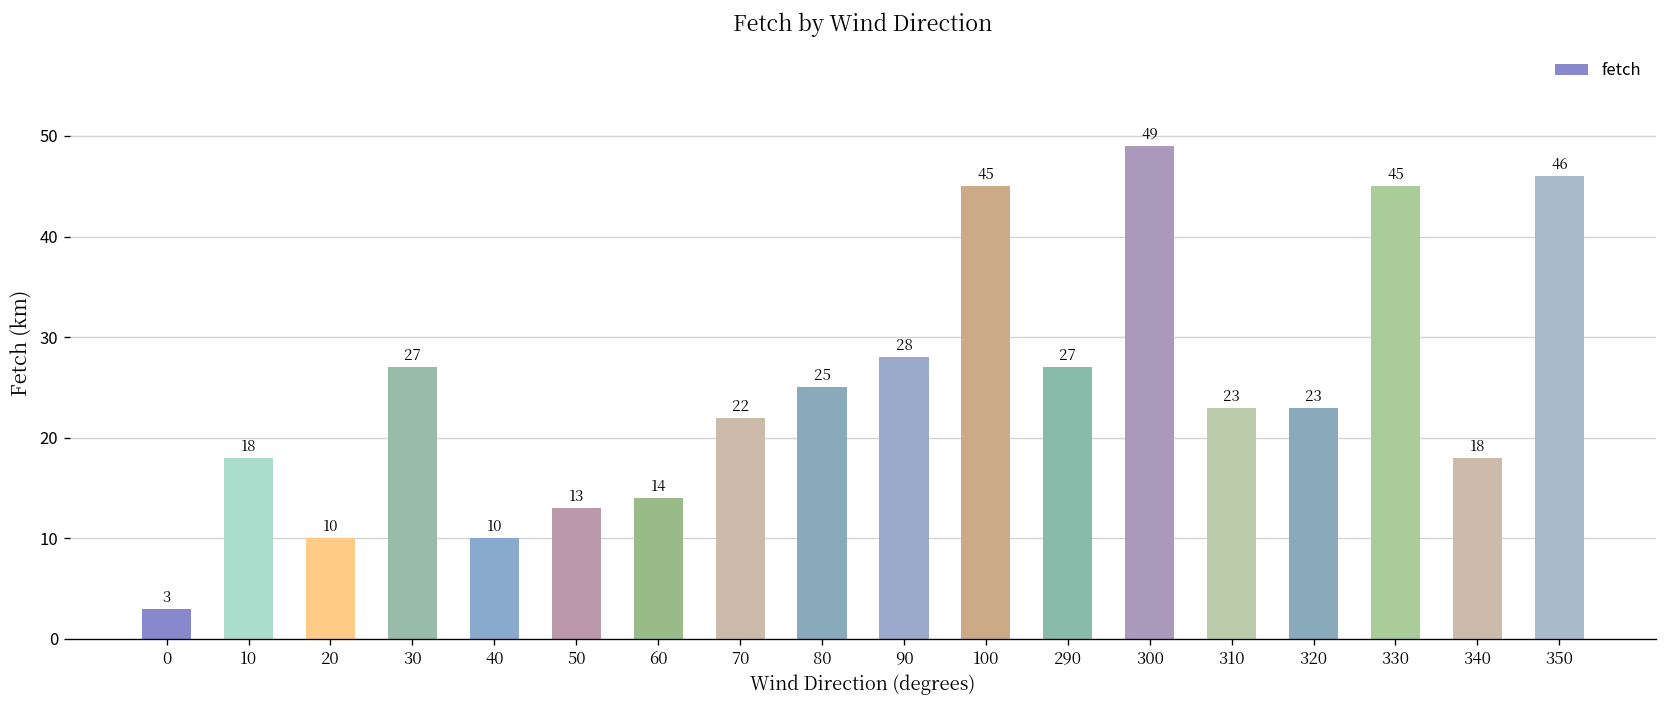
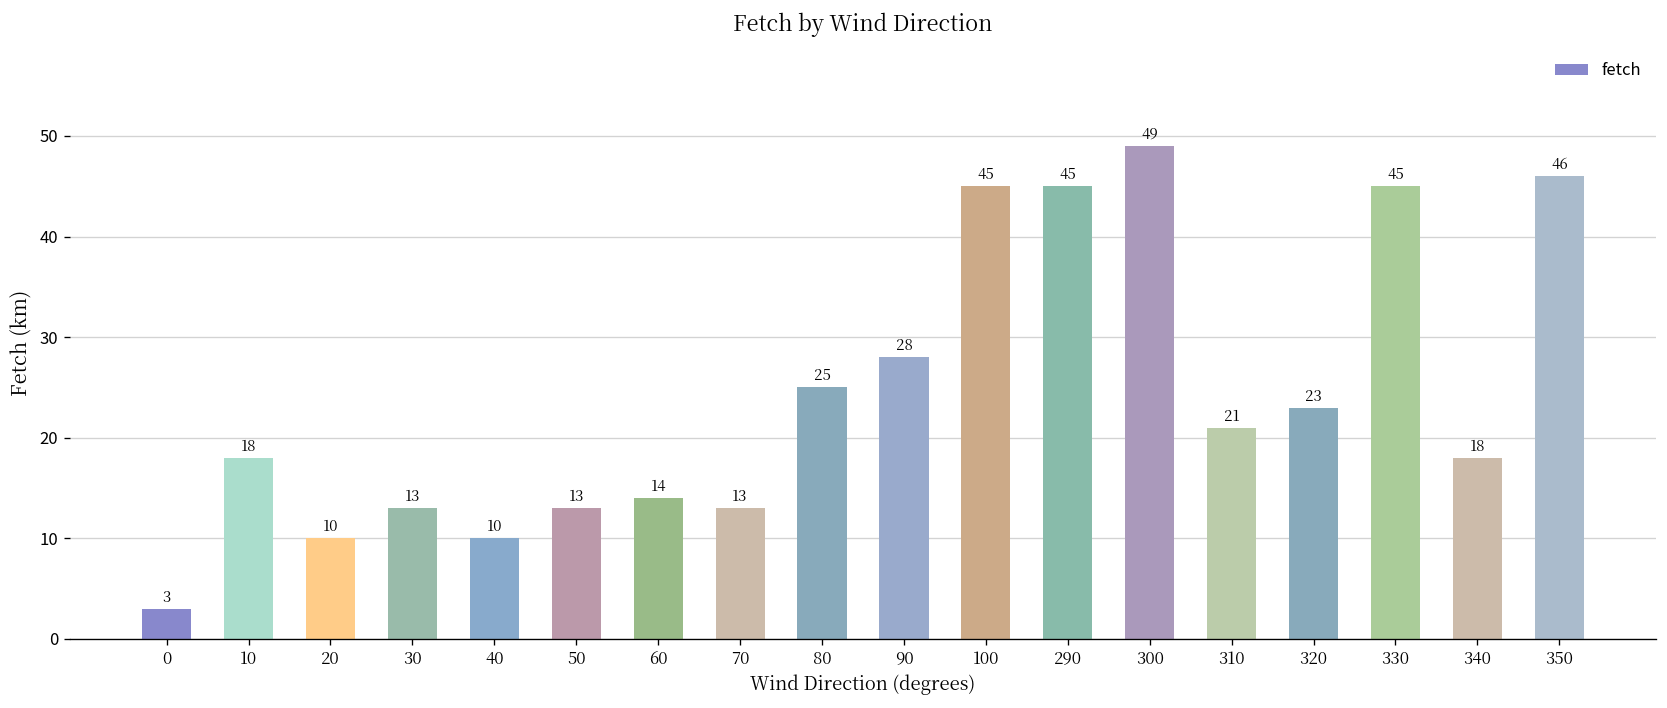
  {
    "0": 3,
    "10": 18,
    "20": 10,
-   "30": 27,
+   "30": 13,
    "40": 10,
    "50": 13,
    "60": 14,
-   "70": 22,
+   "70": 13,
    "80": 25,
    "90": 28,
    "100": 45,
-   "290": 27,
+   "290": 45,
    "300": 49,
-   "310": 23,
+   "310": 21,
    "320": 23,
    "330": 45,
    "340": 18,
    "350": 46
  }
